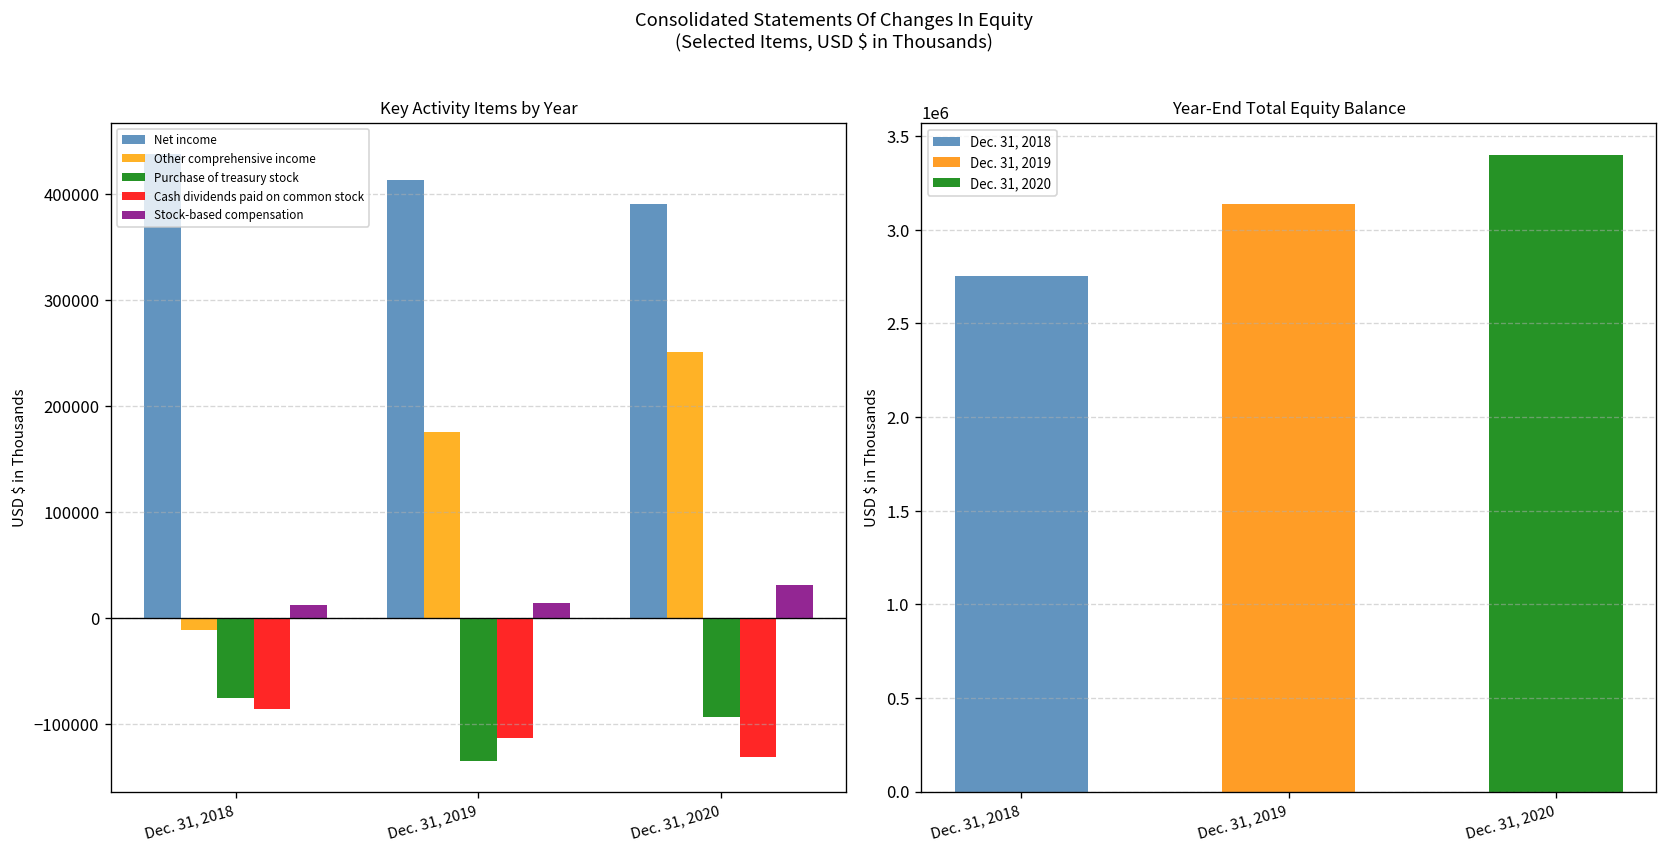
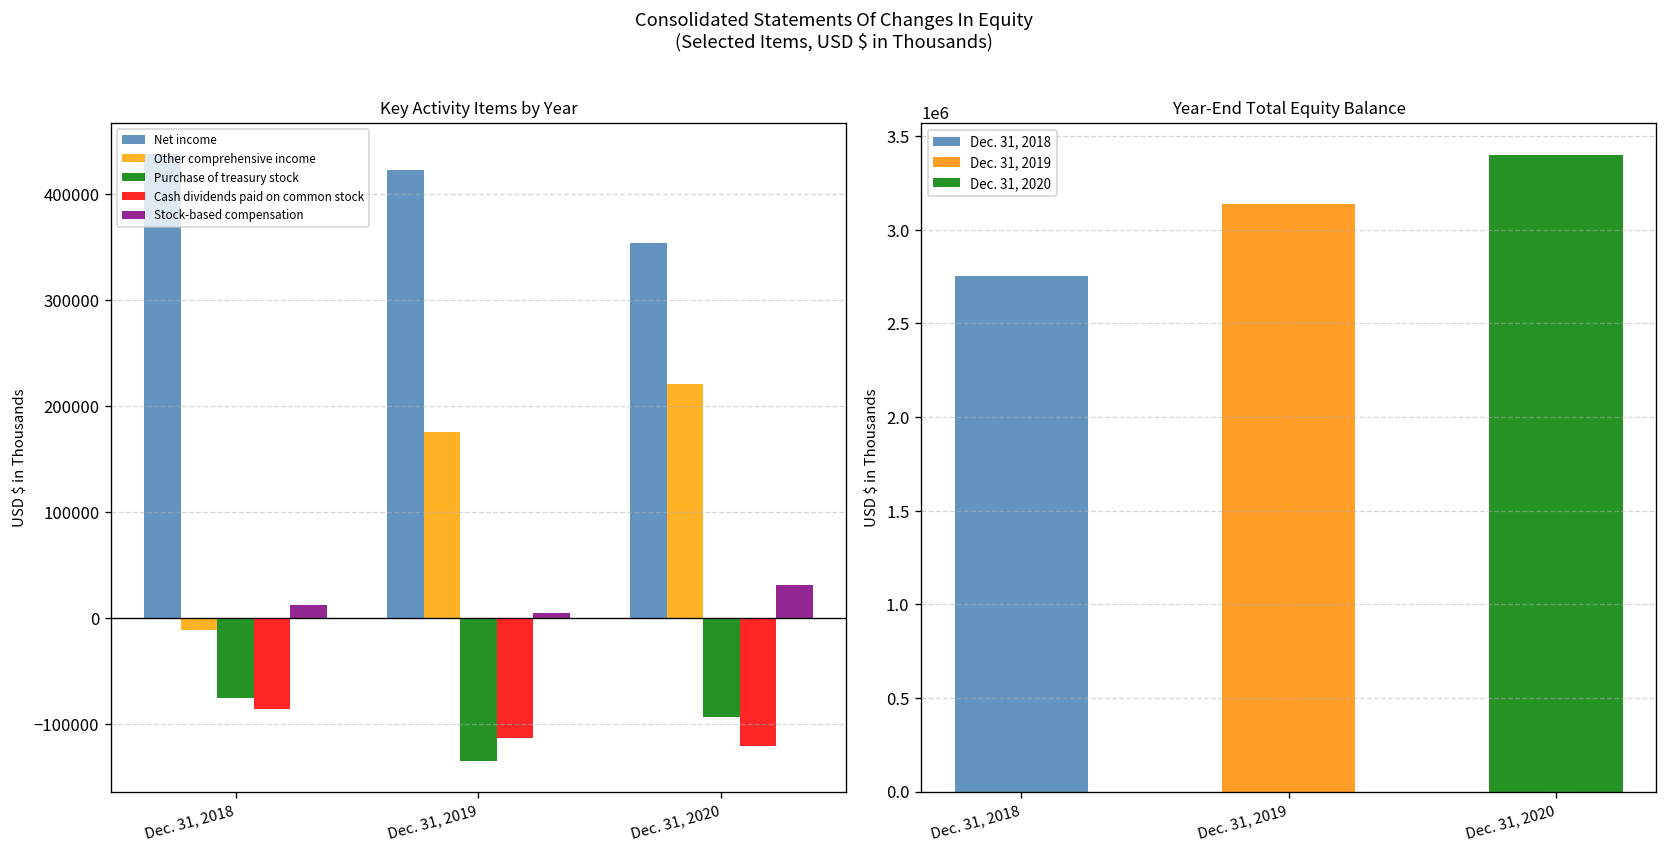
  {
    "Key Activity Items by Year": {
      "Net income": {
-       "Dec. 31, 2019": 410000,
-       "Dec. 31, 2020": 390000
+       "Dec. 31, 2019": 420000,
+       "Dec. 31, 2020": 350000
      },
      "Other comprehensive income": {
        "Dec. 31, 2018": -10000,
        "Dec. 31, 2019": 180000,
-       "Dec. 31, 2020": 250000
+       "Dec. 31, 2020": 220000
      },
      "Purchase of treasury stock": {
        "Dec. 31, 2018": -80000,
        "Dec. 31, 2019": -130000,
        "Dec. 31, 2020": -90000
      },
      "Cash dividends paid on common stock": {
        "Dec. 31, 2018": -90000,
        "Dec. 31, 2019": -110000,
-       "Dec. 31, 2020": -130000
+       "Dec. 31, 2020": -120000
      },
      "Stock-based compensation": {
        "Dec. 31, 2018": 10000,
-       "Dec. 31, 2019": 10000,
+       "Dec. 31, 2019": 0,
        "Dec. 31, 2020": 30000
      }
    },
    "Year-End Total Equity Balance": {
      "Dec. 31, 2018": 2750000,
      "Dec. 31, 2019": 3140000,
      "Dec. 31, 2020": 3400000
    }
  }
